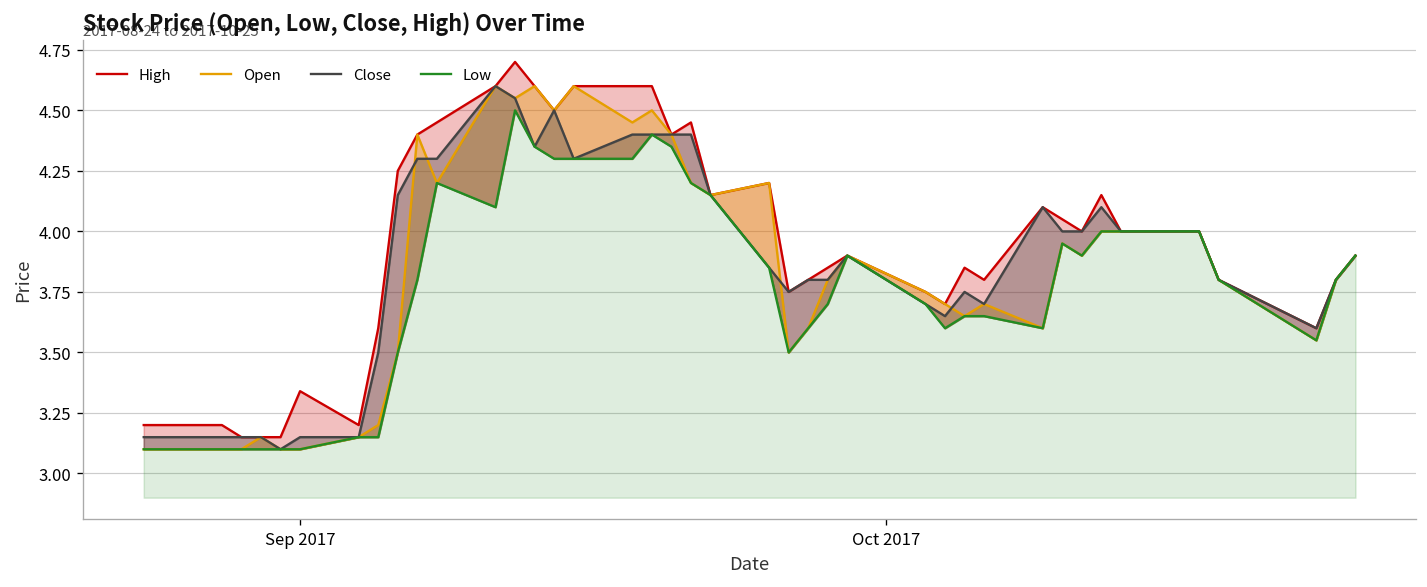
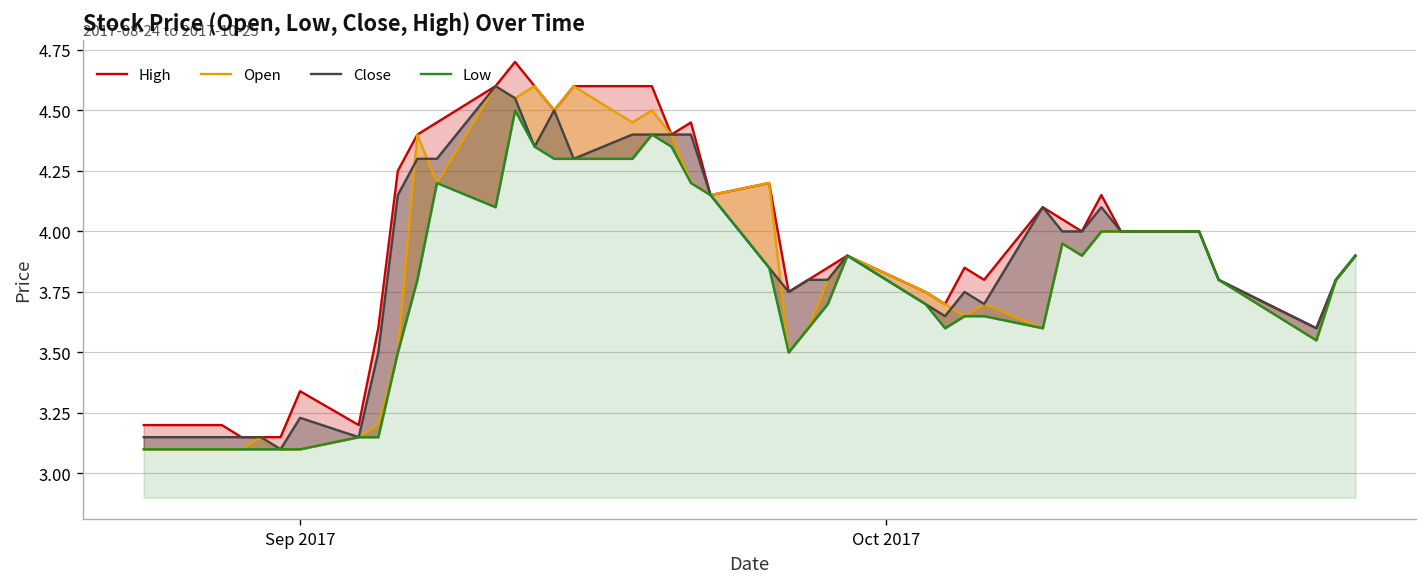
  {
    "High": {
      "Sep 2017": 3.34
    },
    "Close": {
-     "Sep 2017": 3.15
+     "Sep 2017": 3.23
    }
  }
